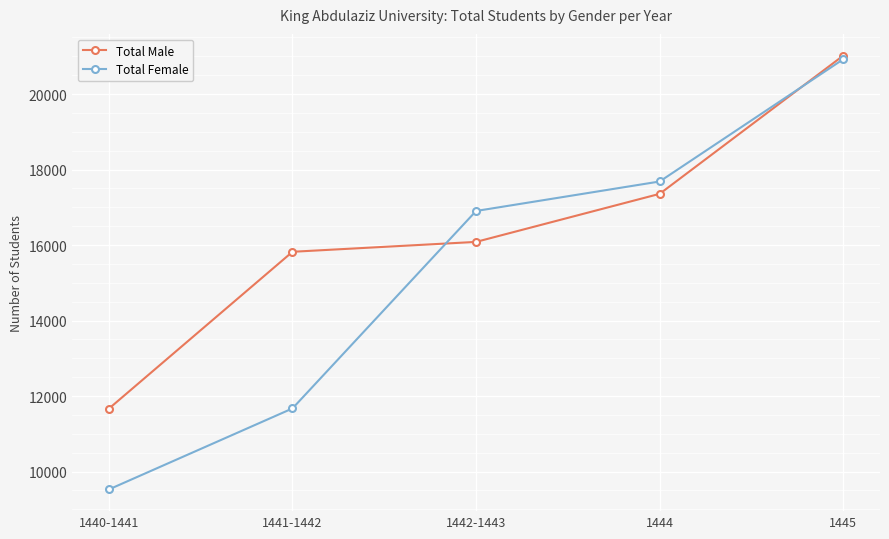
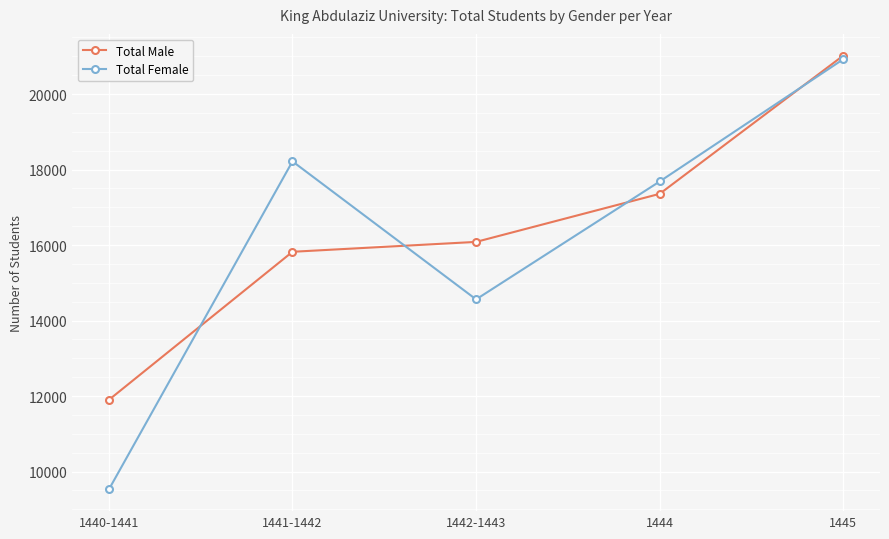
  {
    "Total Male": {
-     "1440-1441": 11700,
+     "1440-1441": 11900,
      "1441-1442": 15800,
      "1442-1443": 16100,
      "1444": 17400,
      "1445": 21000
    },
    "Total Female": {
      "1440-1441": 9500,
-     "1441-1442": 11700,
-     "1442-1443": 16900,
+     "1441-1442": 18200,
+     "1442-1443": 14600,
      "1444": 17700,
      "1445": 20900
    }
  }
